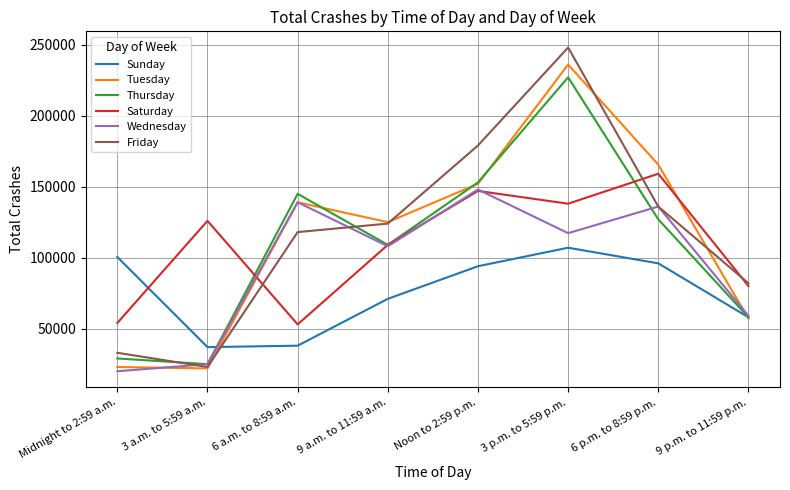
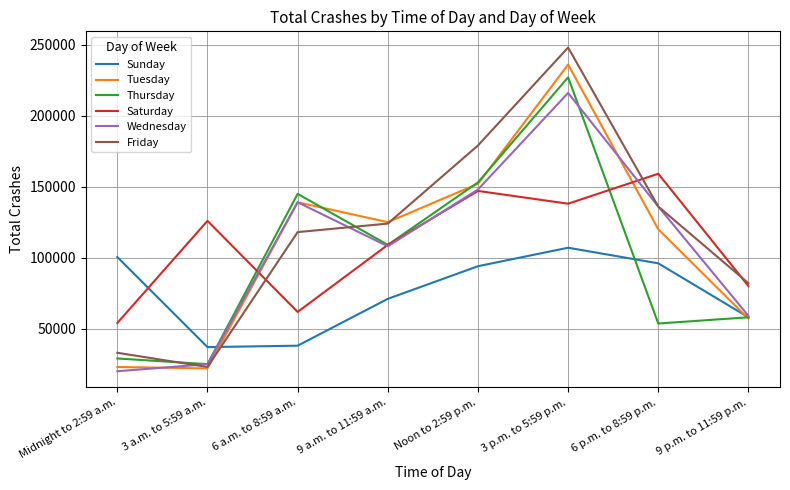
  {
    "Sunday": {
      "Midnight to 2:59 a.m.": 100000,
      "3 a.m. to 5:59 a.m.": 37000,
      "6 a.m. to 8:59 a.m.": 38000,
      "9 a.m. to 11:59 a.m.": 71000,
      "Noon to 2:59 p.m.": 94000,
      "3 p.m. to 5:59 p.m.": 107000,
      "6 p.m. to 8:59 p.m.": 96000
    },
    "Tuesday": {
      "Midnight to 2:59 a.m.": 23000,
      "3 p.m. to 5:59 p.m.": 236000,
-     "6 p.m. to 8:59 p.m.": 166000
+     "6 p.m. to 8:59 p.m.": 120000
    },
    "Thursday": {
      "Midnight to 2:59 a.m.": 29000,
      "6 a.m. to 8:59 a.m.": 145000,
      "3 p.m. to 5:59 p.m.": 227000,
-     "6 p.m. to 8:59 p.m.": 127000
+     "6 p.m. to 8:59 p.m.": 54000
    },
    "Saturday": {
      "Midnight to 2:59 a.m.": 54000,
      "3 a.m. to 5:59 a.m.": 126000,
-     "6 a.m. to 8:59 a.m.": 53000,
+     "6 a.m. to 8:59 a.m.": 62000,
      "3 p.m. to 5:59 p.m.": 138000,
      "6 p.m. to 8:59 p.m.": 159000,
      "9 p.m. to 11:59 p.m.": 80000
    },
    "Wednesday": {
      "Midnight to 2:59 a.m.": 20000,
-     "3 p.m. to 5:59 p.m.": 117000
+     "3 p.m. to 5:59 p.m.": 216000
    },
    "Friday": {
      "Midnight to 2:59 a.m.": 33000,
      "6 a.m. to 8:59 a.m.": 118000,
      "Noon to 2:59 p.m.": 179000,
      "3 p.m. to 5:59 p.m.": 248000,
      "9 p.m. to 11:59 p.m.": 82000
    }
  }
